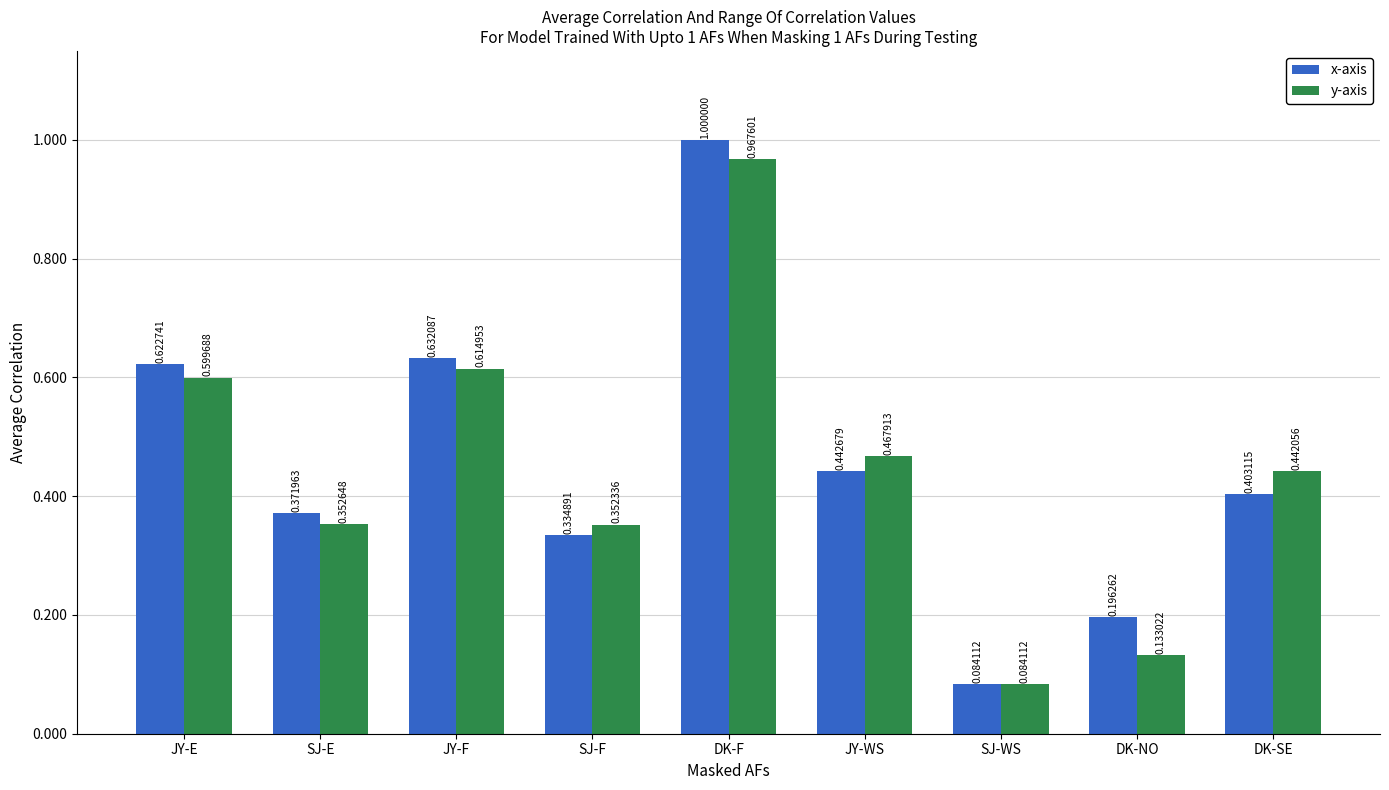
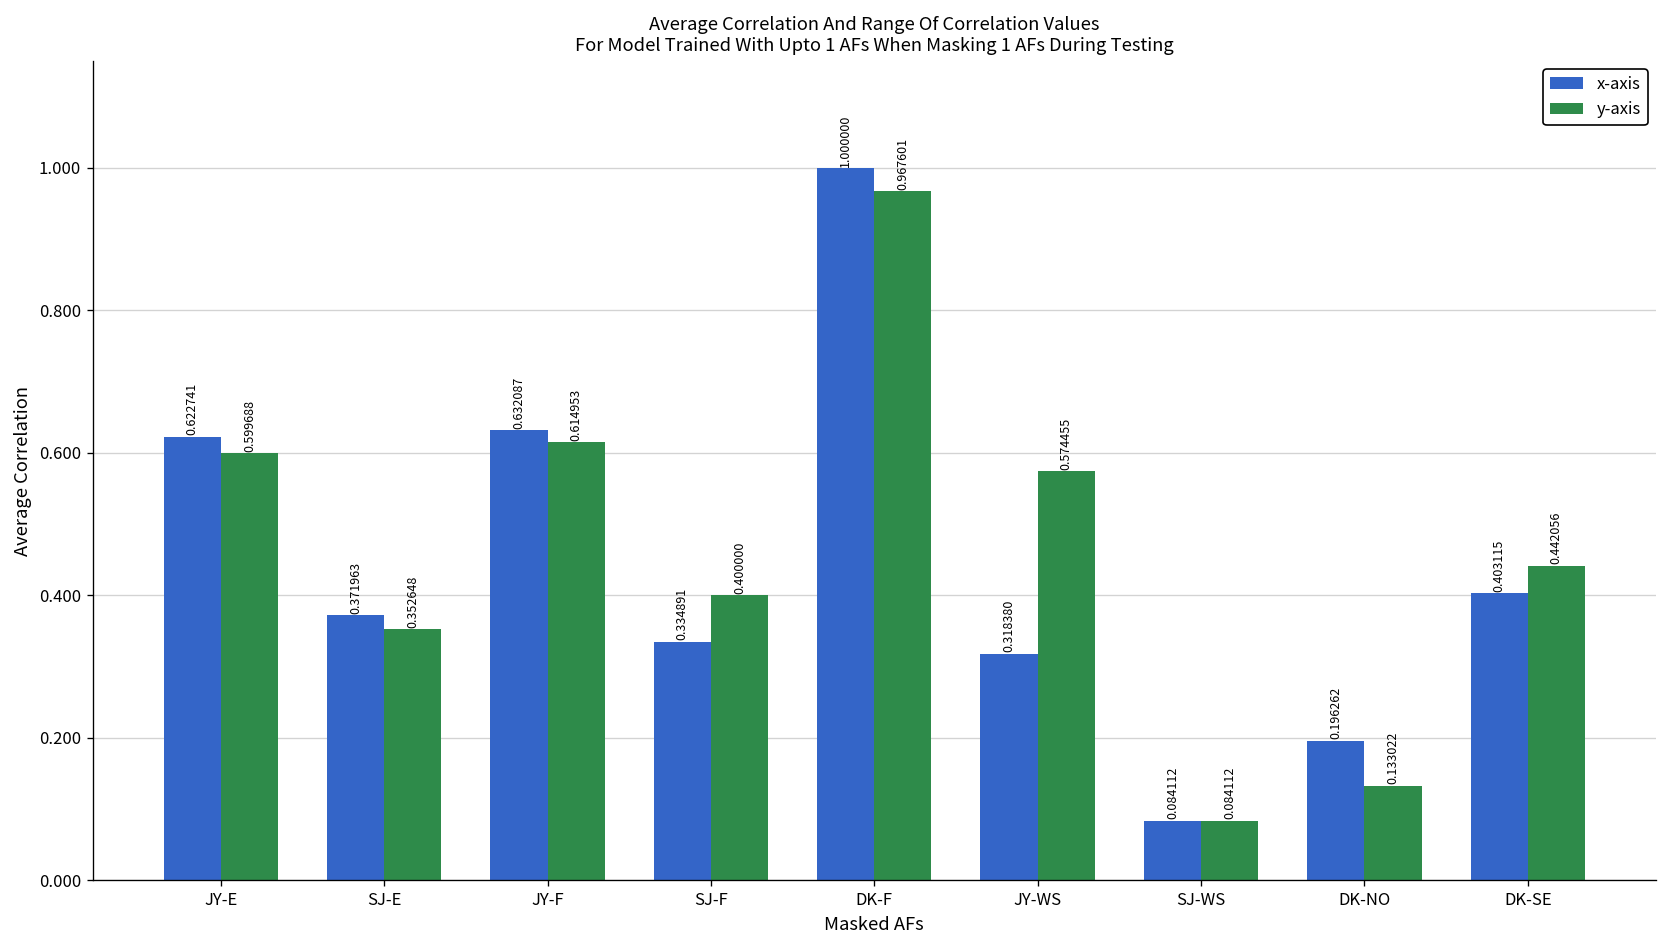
  {
    "x-axis": {
      "JY-E": 0.622741,
      "SJ-E": 0.371963,
      "JY-F": 0.632087,
      "SJ-F": 0.334891,
      "DK-F": 1.000000,
-     "JY-WS": 0.442679,
+     "JY-WS": 0.318380,
      "SJ-WS": 0.084112,
      "DK-NO": 0.196262,
      "DK-SE": 0.403115
    },
    "y-axis": {
      "JY-E": 0.599688,
      "SJ-E": 0.352648,
      "JY-F": 0.614953,
-     "SJ-F": 0.352336,
+     "SJ-F": 0.400000,
      "DK-F": 0.967601,
-     "JY-WS": 0.467913,
+     "JY-WS": 0.574455,
      "SJ-WS": 0.084112,
      "DK-NO": 0.133022,
      "DK-SE": 0.442056
    }
  }
